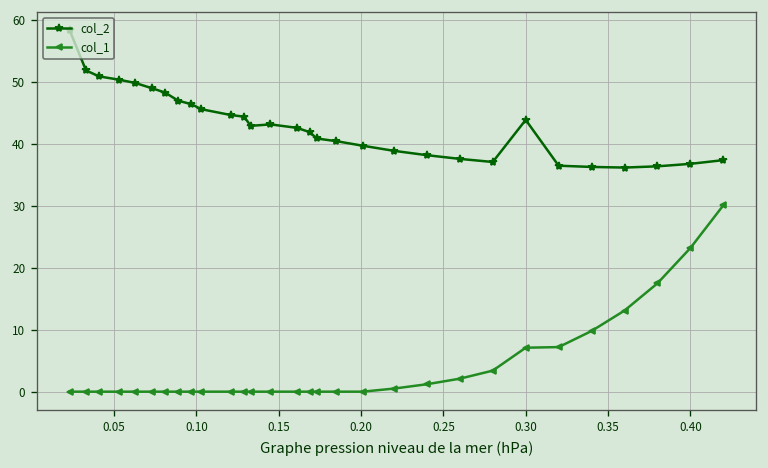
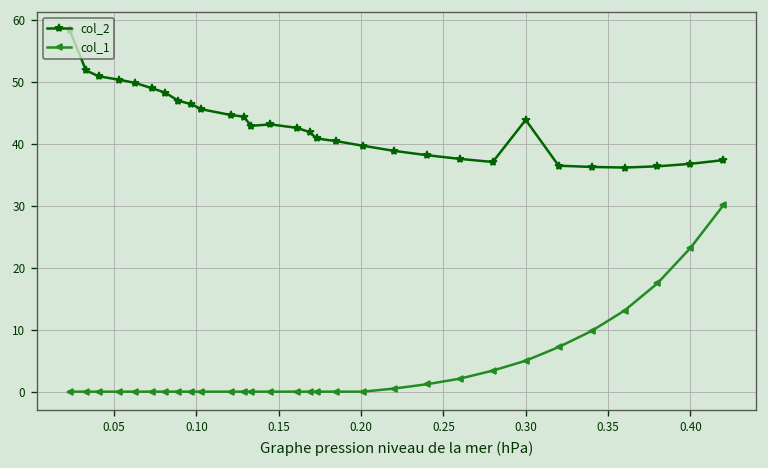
  {
    "col_2": {
      "0.30": 44,
      "0.40": 37
    },
    "col_1": {
-     "0.30": 7,
+     "0.30": 5,
      "0.40": 23
    }
  }
